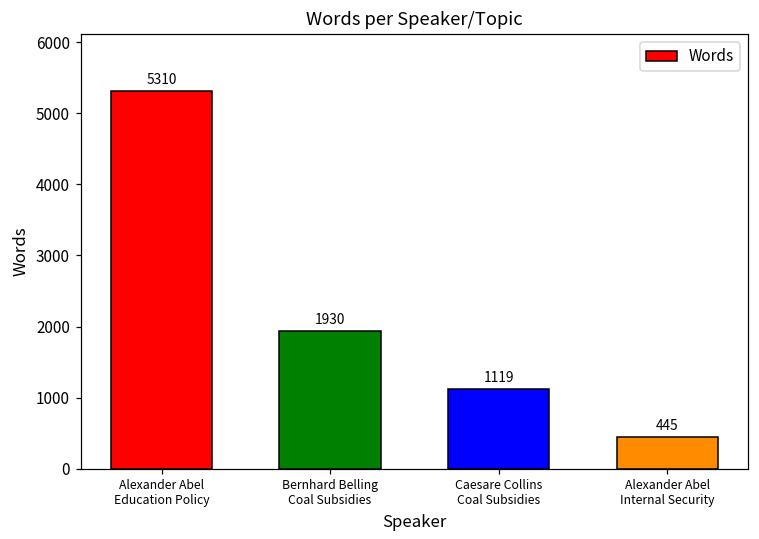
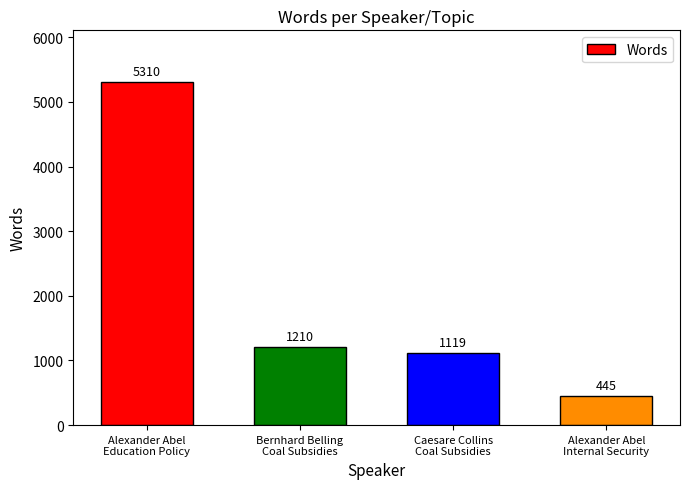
  {
    "Alexander Abel Education Policy": 5310,
-   "Bernhard Belling Coal Subsidies": 1930,
+   "Bernhard Belling Coal Subsidies": 1210,
    "Caesare Collins Coal Subsidies": 1119,
    "Alexander Abel Internal Security": 445
  }
